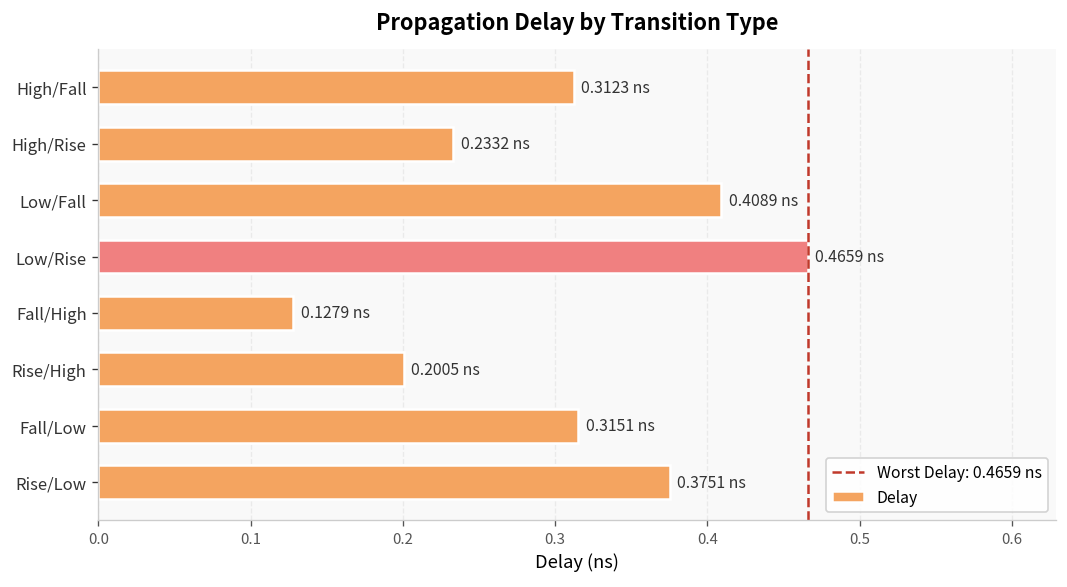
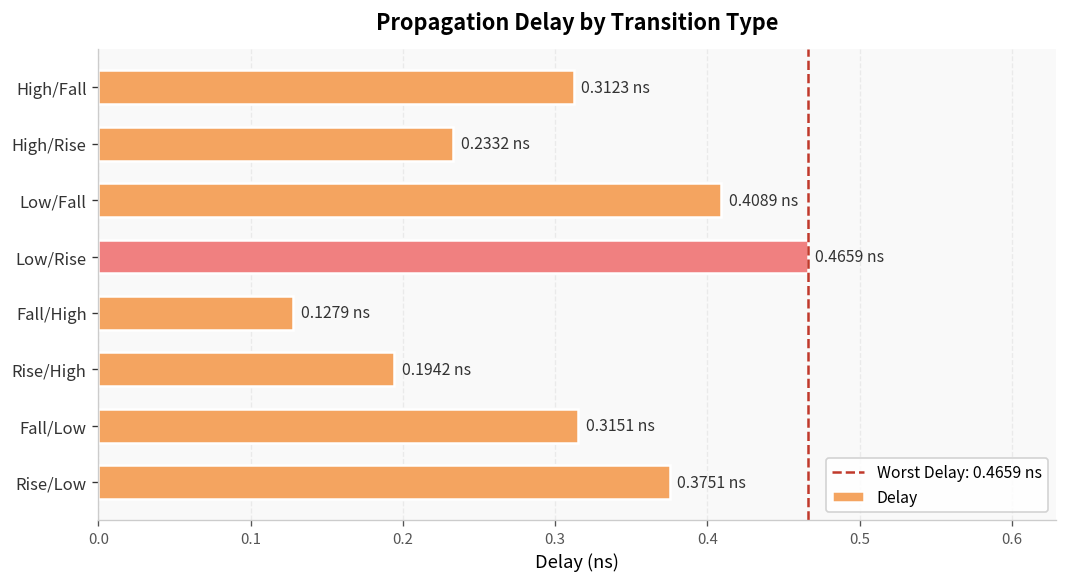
  {
    "High/Fall": 0.3123,
    "High/Rise": 0.2332,
    "Low/Fall": 0.4089,
    "Low/Rise": 0.4659,
    "Fall/High": 0.1279,
-   "Rise/High": 0.2005,
+   "Rise/High": 0.1942,
    "Fall/Low": 0.3151,
    "Rise/Low": 0.3751
  }
